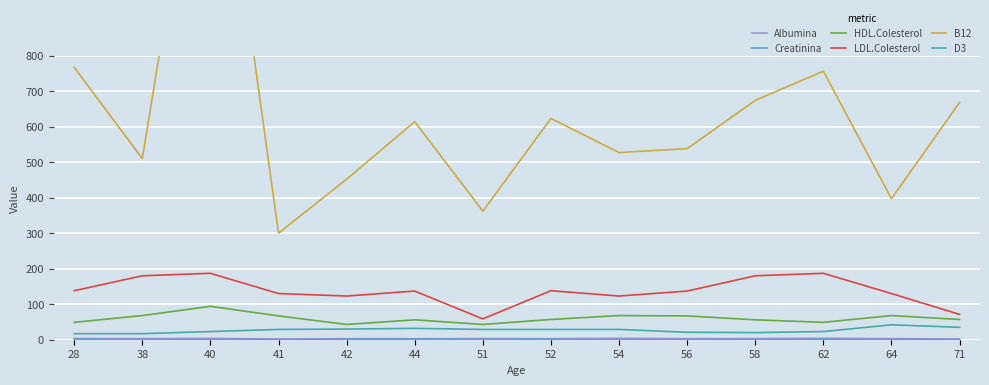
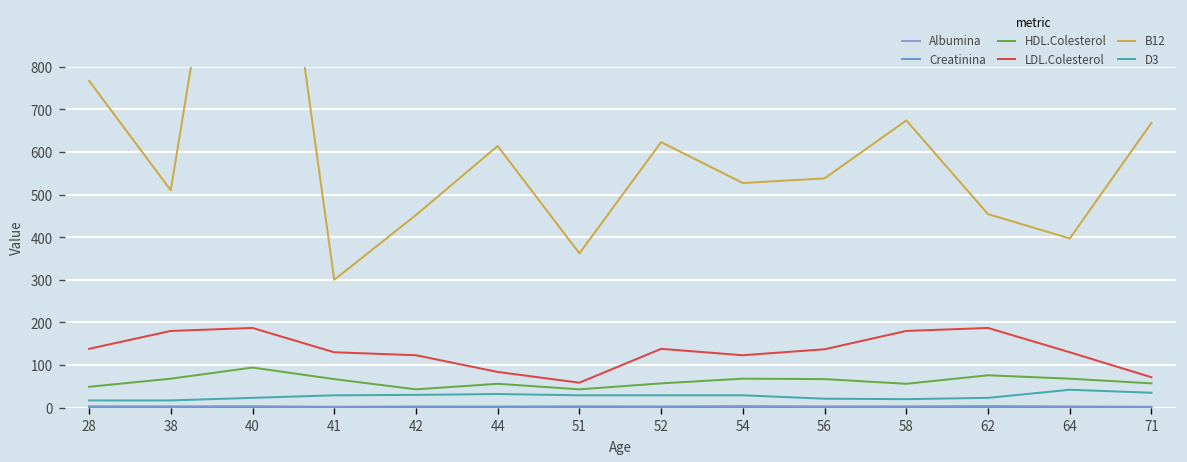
  {
    "HDL.Colesterol": {
      "28": 50,
      "38": 70,
      "40": 90,
      "41": 70,
      "42": 40,
      "44": 60,
      "51": 40,
      "52": 60,
      "54": 70,
      "56": 70,
      "58": 60,
-     "62": 50,
+     "62": 80,
      "64": 70,
      "71": 60
    },
    "LDL.Colesterol": {
      "28": 140,
      "38": 180,
      "40": 190,
      "41": 130,
      "42": 120,
-     "44": 140,
+     "44": 80,
      "51": 60,
      "52": 140,
      "54": 120,
      "56": 140,
      "58": 180,
      "62": 190,
      "64": 130,
      "71": 70
    },
    "B12": {
      "28": 770,
      "38": 510,
      "41": 300,
      "42": 450,
      "44": 610,
      "51": 360,
      "52": 620,
      "54": 530,
      "56": 540,
      "58": 670,
-     "62": 760,
+     "62": 450,
      "64": 400,
      "71": 670
    }
  }
